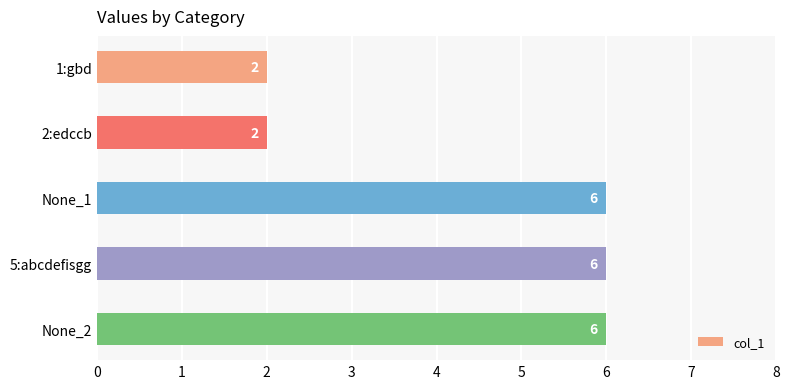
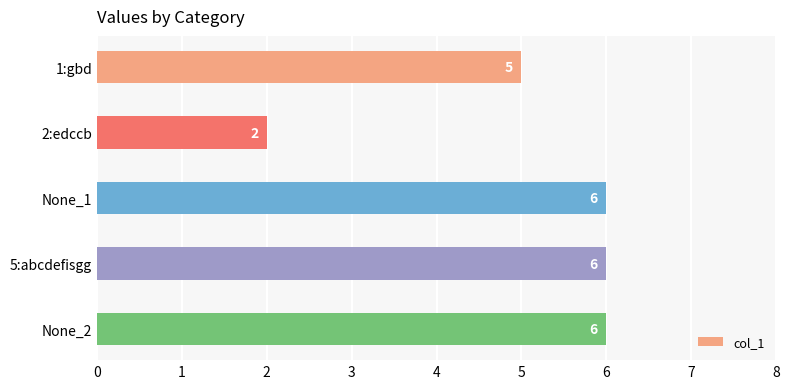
  {
-   "1:gbd": 2,
+   "1:gbd": 5,
    "2:edccb": 2,
    "None_1": 6,
    "5:abcdefisgg": 6,
    "None_2": 6
  }
